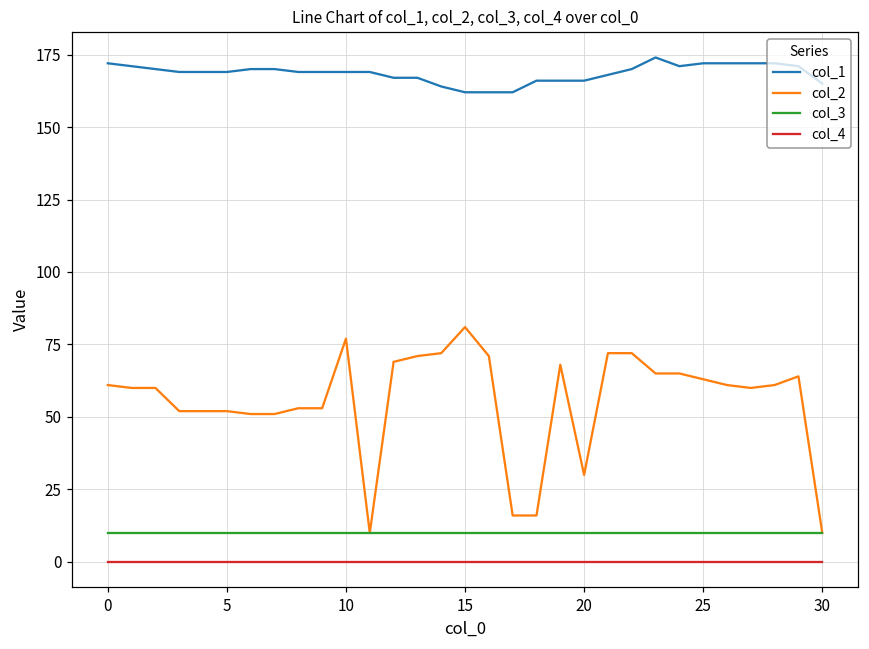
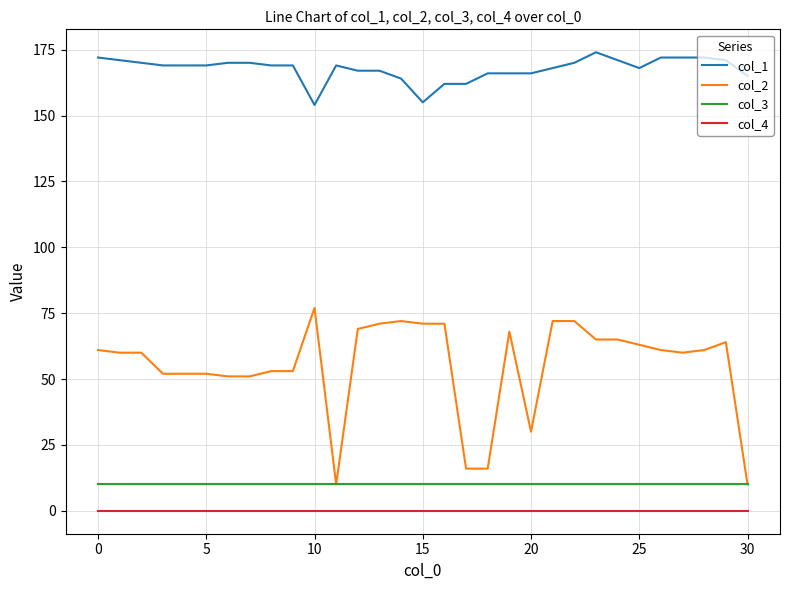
  {
    "col_1": {
      "0": 172,
      "5": 169,
-     "10": 169,
-     "15": 162,
+     "10": 154,
+     "15": 155,
      "20": 166,
-     "25": 172
+     "25": 168
    },
    "col_2": {
      "0": 61,
      "5": 52,
      "10": 77,
-     "15": 81,
+     "15": 71,
      "20": 30,
      "25": 63
    },
    "col_3": {
      "0": 10,
      "5": 10,
      "10": 10,
      "15": 10,
      "20": 10,
      "25": 10
    },
    "col_4": {
      "0": 0,
      "5": 0,
      "10": 0,
      "15": 0,
      "20": 0,
      "25": 0,
      "30": 0
    }
  }
